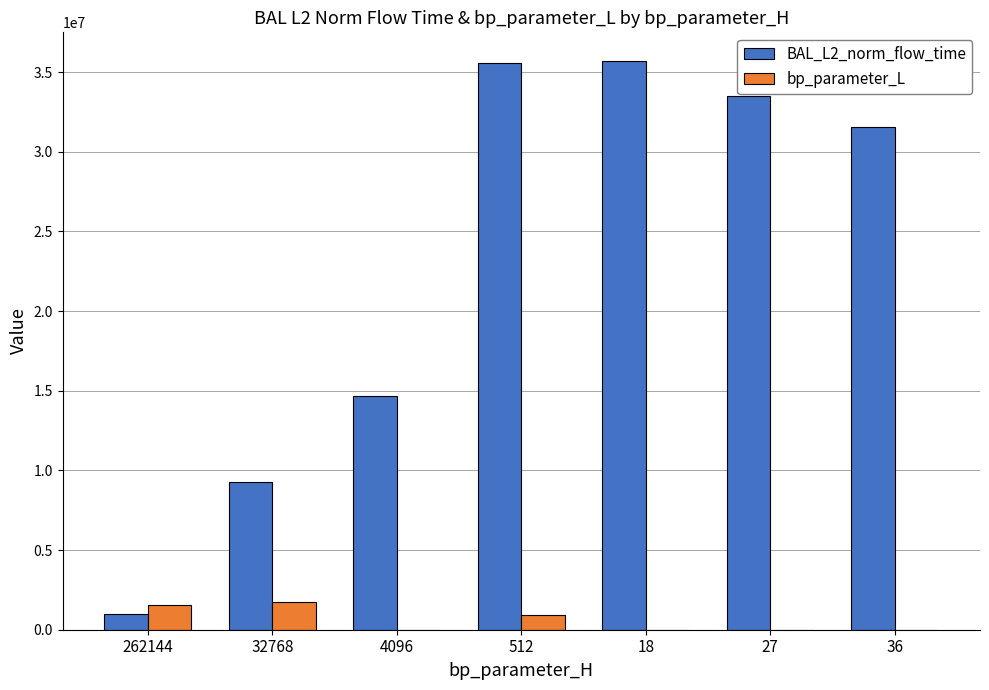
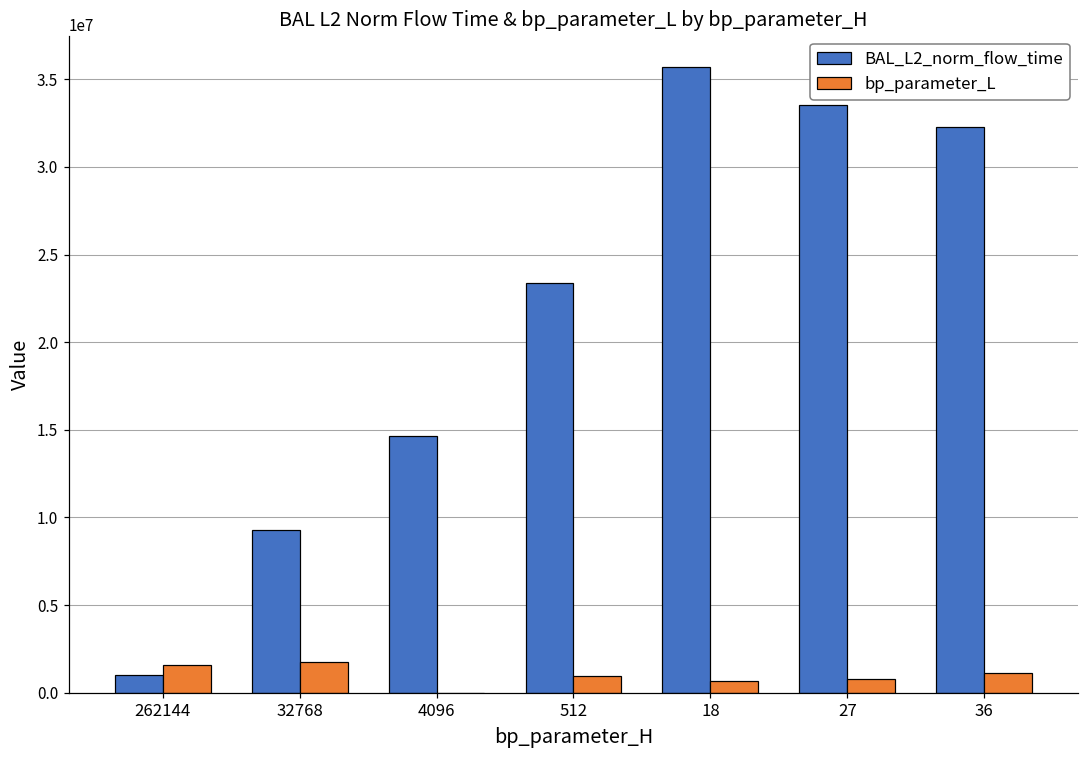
  {
    "BAL_L2_norm_flow_time": {
      "262144": 1000000,
      "32768": 9300000,
      "4096": 14700000,
-     "512": 35600000,
+     "512": 23400000,
      "18": 35700000,
      "27": 33500000,
-     "36": 31600000
+     "36": 32300000
    },
    "bp_parameter_L": {
      "262144": 1600000,
      "32768": 1800000,
      "512": 1000000,
-     "18": 0,
-     "27": 0,
-     "36": 0
+     "18": 700000,
+     "27": 800000,
+     "36": 1100000
    }
  }
